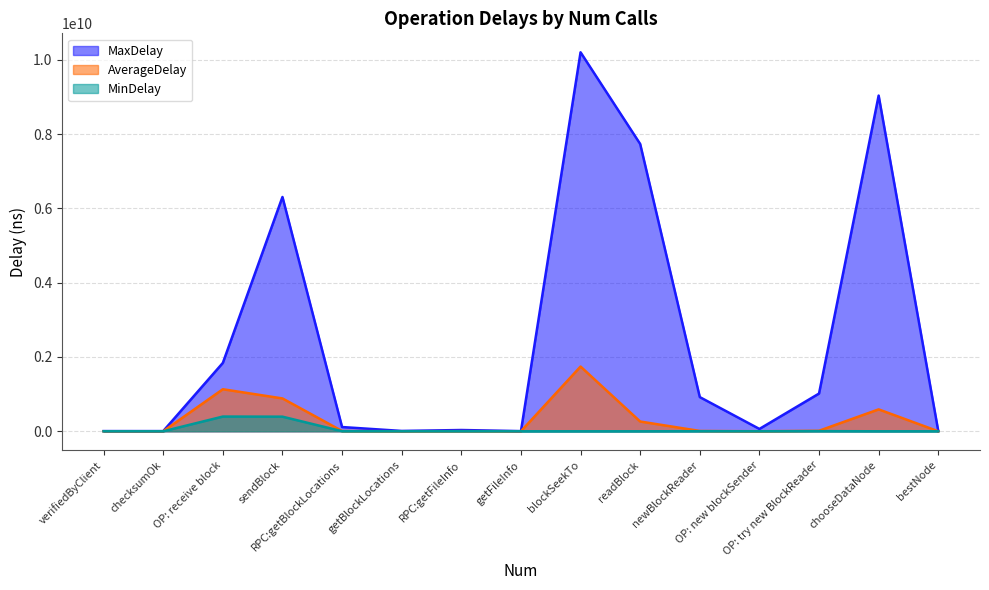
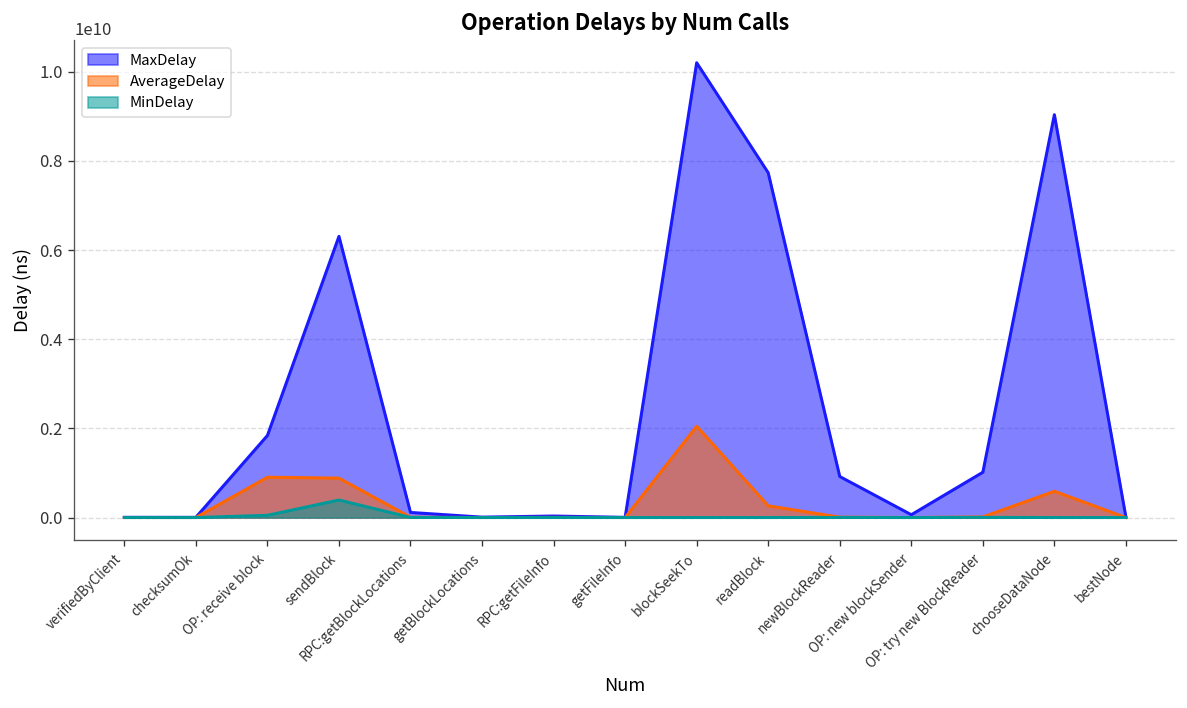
  {
    "MaxDelay": {
      "OP: receive block": 1800000000,
      "sendBlock": 6300000000,
      "RPC:getBlockLocations": 100000000,
      "blockSeekTo": 10200000000,
      "readBlock": 7700000000,
      "newBlockReader": 900000000,
      "OP: try new BlockReader": 1000000000,
      "chooseDataNode": 9000000000
    },
    "AverageDelay": {
-     "OP: receive block": 1100000000,
+     "OP: receive block": 900000000,
      "sendBlock": 900000000,
-     "blockSeekTo": 1700000000,
+     "blockSeekTo": 2000000000,
      "readBlock": 300000000,
      "chooseDataNode": 600000000
    },
    "MinDelay": {
-     "OP: receive block": 400000000,
+     "OP: receive block": 0,
      "sendBlock": 400000000,
      "blockSeekTo": 0,
      "readBlock": 0,
      "chooseDataNode": 0
    }
  }
